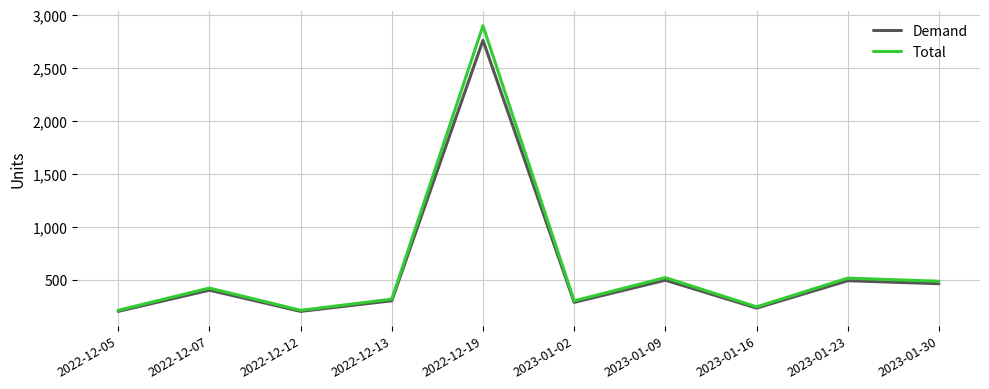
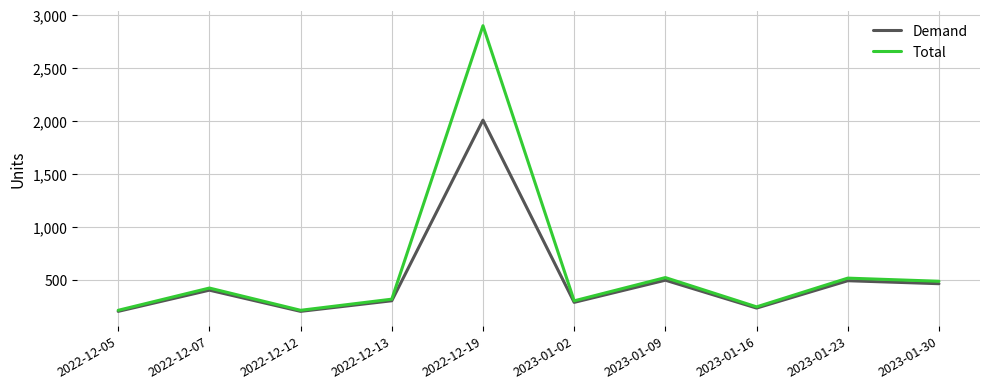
  {
    "Demand": {
-     "2022-12-19": "2,760",
+     "2022-12-19": "2,000",
      "2023-01-09": "490",
      "2023-01-23": "490"
    },
    "Total": {
      "2022-12-19": "2,890",
      "2023-01-09": "520",
      "2023-01-23": "510"
    }
  }
